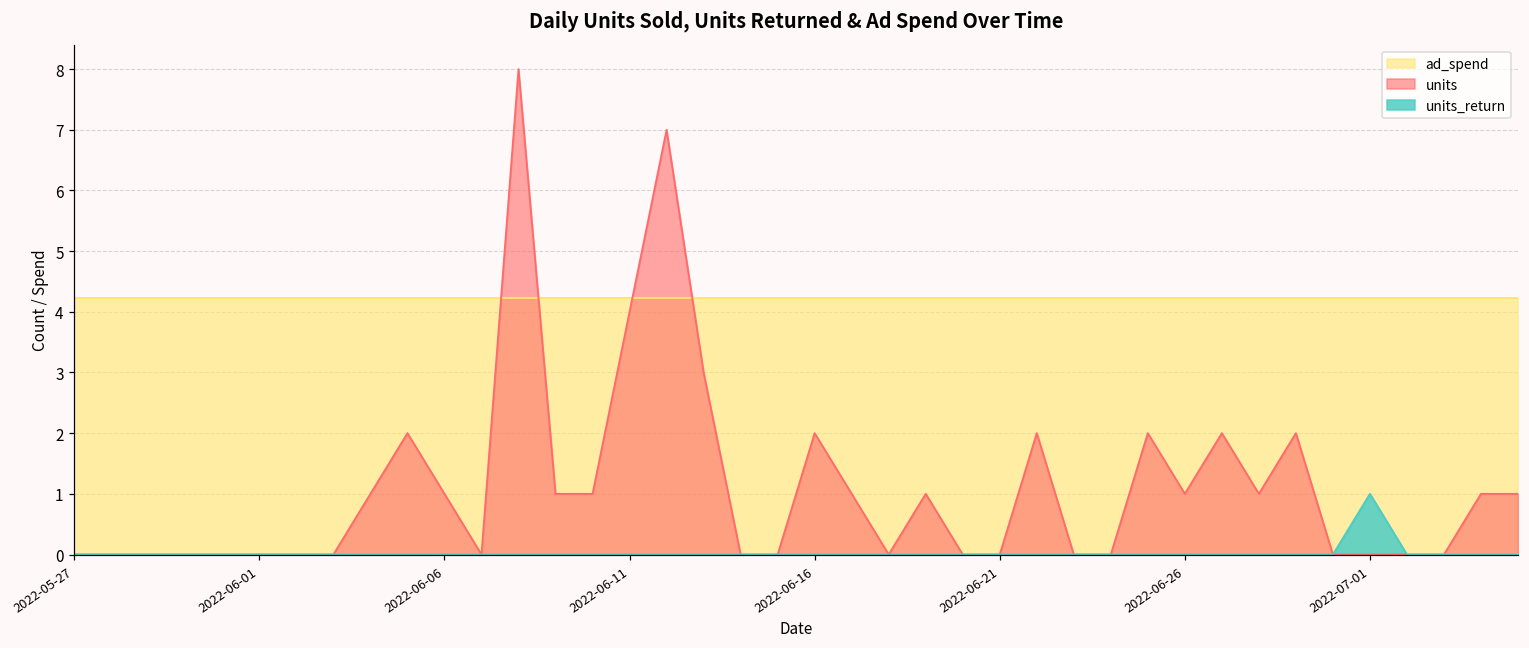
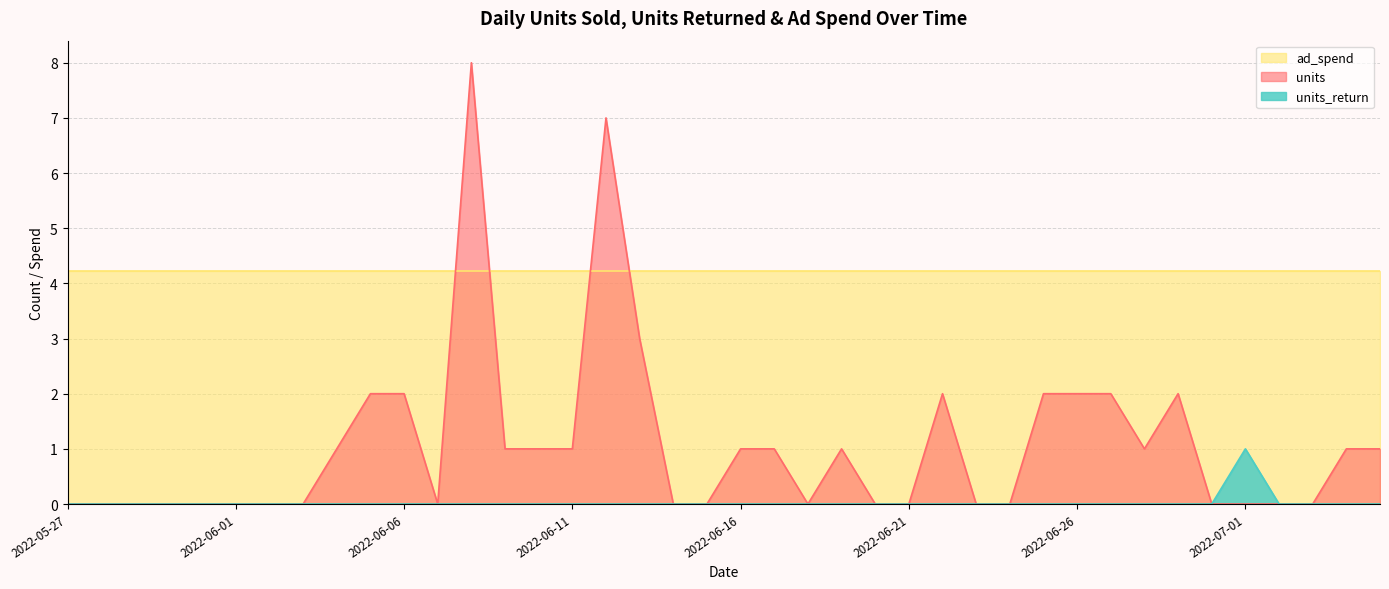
  {
    "ad_spend": {
      "2022-05-27": 4.2,
      "2022-06-01": 4.2,
      "2022-06-06": 4.2,
      "2022-06-11": 4.2,
      "2022-06-16": 4.2,
      "2022-06-21": 4.2,
      "2022-06-26": 4.2,
      "2022-07-01": 4.2
    },
    "units": {
-     "2022-06-06": 1,
-     "2022-06-11": 4,
-     "2022-06-16": 2,
-     "2022-06-26": 1,
+     "2022-06-06": 2,
+     "2022-06-11": 1,
+     "2022-06-16": 1,
+     "2022-06-26": 2,
      "2022-07-01": 0
    },
    "units_return": {
      "2022-06-06": 0,
      "2022-06-11": 0,
      "2022-06-16": 0,
      "2022-06-26": 0,
      "2022-07-01": 1
    }
  }
